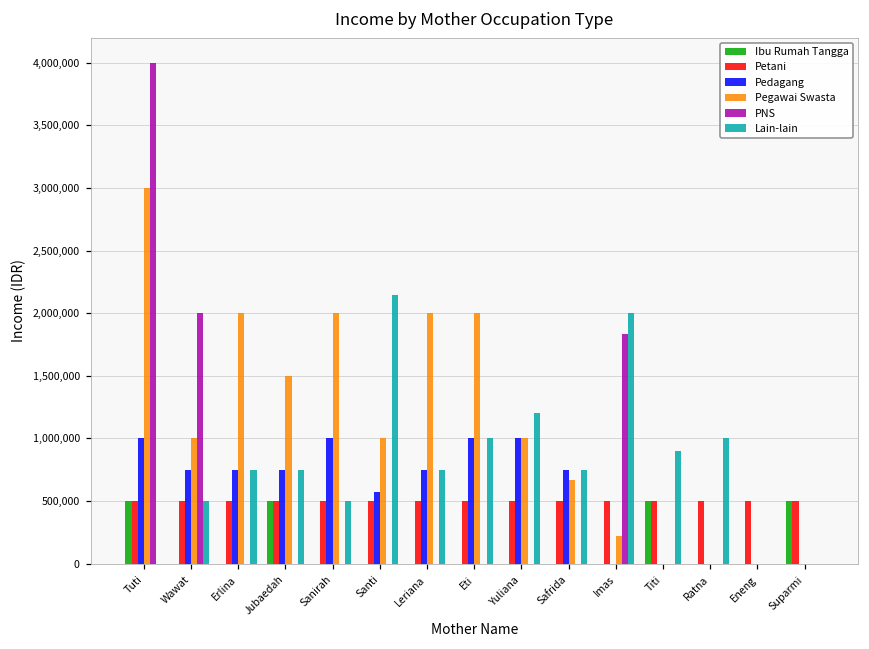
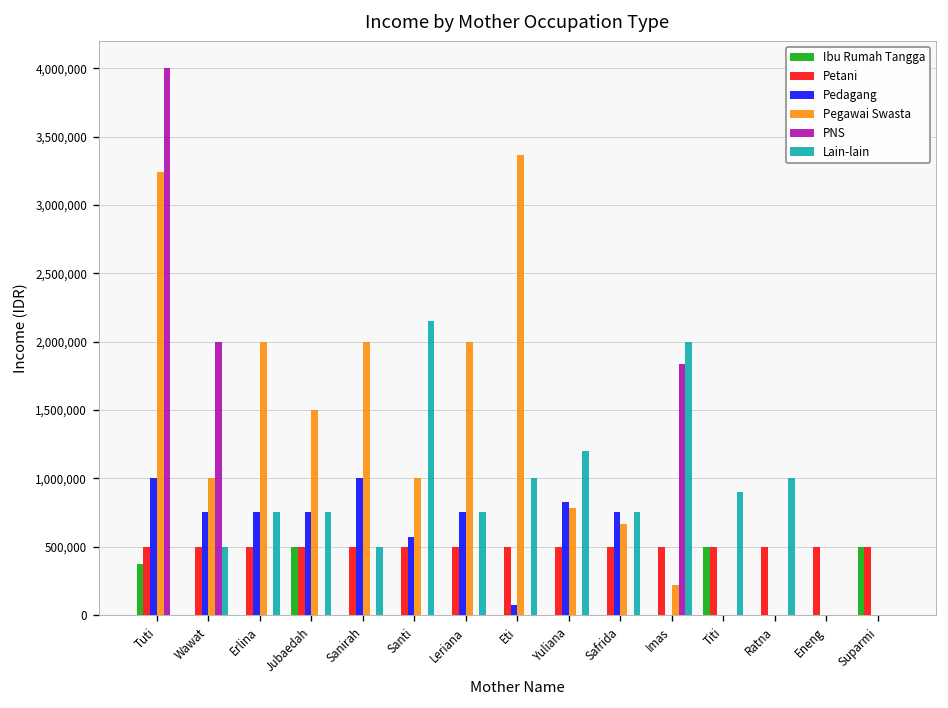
  {
    "Ibu Rumah Tangga": {
-     "Tuti": "500,000",
+     "Tuti": "380,000",
      "Wawat": "0",
      "Erlina": "0",
      "Jubaedah": "500,000",
      "Sanirah": "0",
      "Santi": "0",
      "Leriana": "0",
      "Eti": "0",
      "Yuliana": "0",
      "Safrida": "0",
      "Imas": "0",
      "Titi": "500,000",
      "Ratna": "0",
      "Eneng": "0",
      "Suparmi": "500,000"
    },
    "Petani": {
      "Tuti": "500,000",
      "Wawat": "500,000",
      "Erlina": "500,000",
      "Jubaedah": "500,000",
      "Sanirah": "500,000",
      "Santi": "500,000",
      "Leriana": "500,000",
      "Eti": "500,000",
      "Yuliana": "500,000",
      "Safrida": "500,000",
      "Imas": "500,000",
      "Titi": "500,000",
      "Ratna": "500,000",
      "Eneng": "500,000",
      "Suparmi": "500,000"
    },
    "Pedagang": {
      "Tuti": "1,000,000",
      "Wawat": "750,000",
      "Erlina": "750,000",
      "Jubaedah": "750,000",
      "Sanirah": "1,000,000",
      "Santi": "570,000",
      "Leriana": "750,000",
-     "Eti": "1,000,000",
-     "Yuliana": "1,000,000",
+     "Eti": "70,000",
+     "Yuliana": "830,000",
      "Safrida": "750,000",
      "Imas": "0",
      "Titi": "0",
      "Ratna": "0",
      "Eneng": "0",
      "Suparmi": "0"
    },
    "Pegawai Swasta": {
-     "Tuti": "3,000,000",
+     "Tuti": "3,240,000",
      "Wawat": "1,000,000",
      "Erlina": "2,000,000",
      "Jubaedah": "1,500,000",
      "Sanirah": "2,000,000",
      "Santi": "1,000,000",
      "Leriana": "2,000,000",
-     "Eti": "2,000,000",
-     "Yuliana": "1,000,000",
+     "Eti": "3,370,000",
+     "Yuliana": "780,000",
      "Safrida": "670,000",
      "Imas": "220,000",
      "Titi": "0",
      "Ratna": "0",
      "Eneng": "0",
      "Suparmi": "0"
    },
    "PNS": {
      "Tuti": "4,000,000",
      "Wawat": "2,000,000",
      "Erlina": "0",
      "Jubaedah": "0",
      "Sanirah": "0",
      "Santi": "0",
      "Leriana": "0",
      "Eti": "0",
      "Yuliana": "0",
      "Safrida": "0",
      "Imas": "1,840,000",
      "Titi": "0",
      "Ratna": "0",
      "Eneng": "0",
      "Suparmi": "0"
    },
    "Lain-lain": {
      "Tuti": "0",
      "Wawat": "500,000",
      "Erlina": "750,000",
      "Jubaedah": "750,000",
      "Sanirah": "500,000",
      "Santi": "2,150,000",
      "Leriana": "750,000",
      "Eti": "1,000,000",
      "Yuliana": "1,200,000",
      "Safrida": "750,000",
      "Imas": "2,000,000",
      "Titi": "900,000",
      "Ratna": "1,000,000",
      "Eneng": "0",
      "Suparmi": "0"
    }
  }
